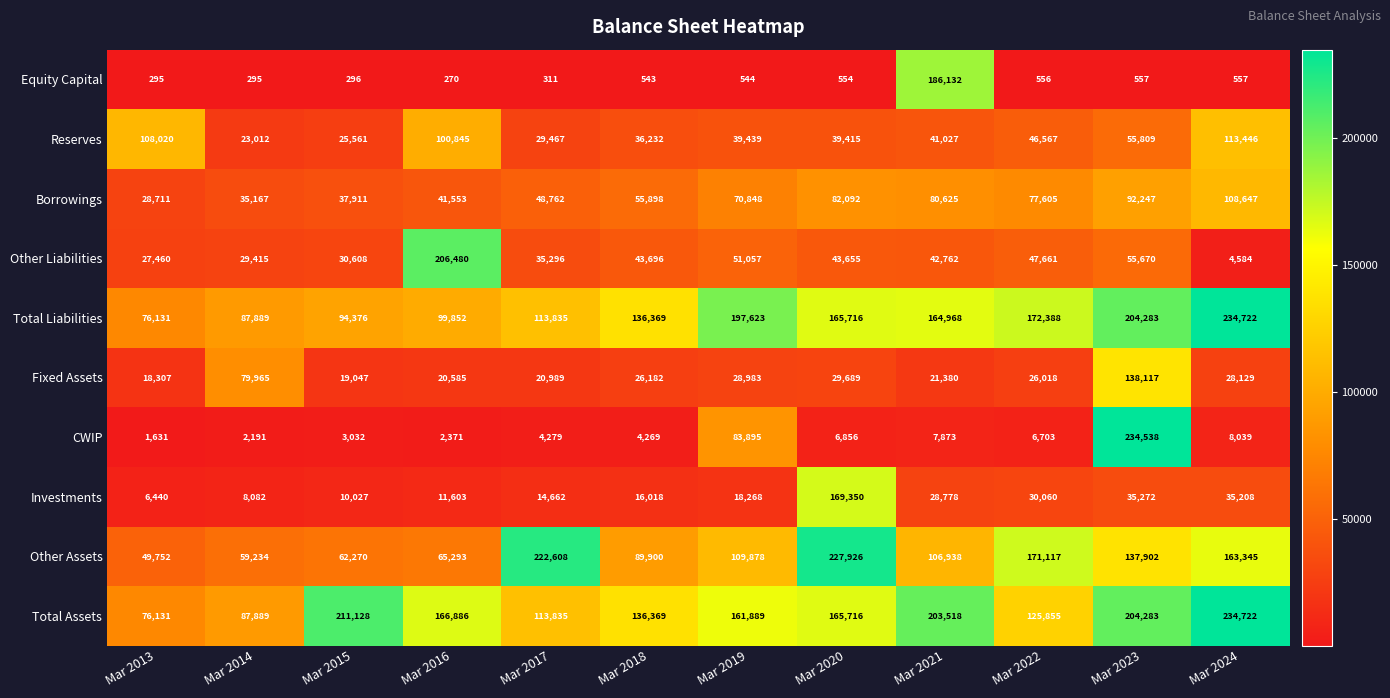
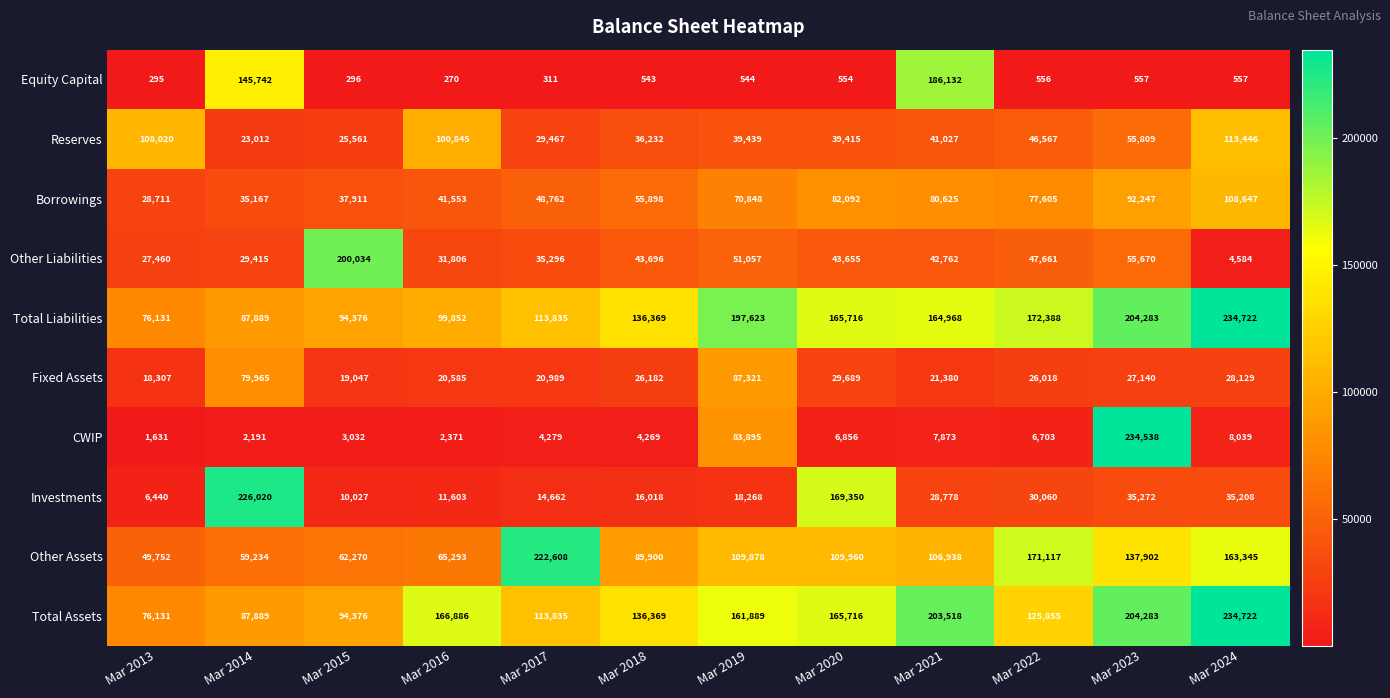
  {
    "Equity Capital": {
      "Mar 2013": "295",
-     "Mar 2014": "295",
+     "Mar 2014": "145,742",
      "Mar 2015": "296",
      "Mar 2016": "270",
      "Mar 2017": "311",
      "Mar 2018": "543",
      "Mar 2019": "544",
      "Mar 2020": "554",
      "Mar 2021": "186,132",
      "Mar 2022": "556",
      "Mar 2023": "557",
      "Mar 2024": "557"
    },
    "Reserves": {
      "Mar 2013": "108,020",
      "Mar 2014": "23,012",
      "Mar 2015": "25,561",
      "Mar 2016": "100,845",
      "Mar 2017": "29,467",
      "Mar 2018": "36,232",
      "Mar 2019": "39,439",
      "Mar 2020": "39,415",
      "Mar 2021": "41,027",
      "Mar 2022": "46,567",
      "Mar 2023": "55,809",
      "Mar 2024": "113,446"
    },
    "Borrowings": {
      "Mar 2013": "28,711",
      "Mar 2014": "35,167",
      "Mar 2015": "37,911",
      "Mar 2016": "41,553",
      "Mar 2017": "48,762",
      "Mar 2018": "55,898",
      "Mar 2019": "70,848",
      "Mar 2020": "82,092",
      "Mar 2021": "80,625",
      "Mar 2022": "77,605",
      "Mar 2023": "92,247",
      "Mar 2024": "108,647"
    },
    "Other Liabilities": {
      "Mar 2013": "27,460",
      "Mar 2014": "29,415",
-     "Mar 2015": "30,608",
-     "Mar 2016": "206,480",
+     "Mar 2015": "200,034",
+     "Mar 2016": "31,806",
      "Mar 2017": "35,296",
      "Mar 2018": "43,696",
      "Mar 2019": "51,057",
      "Mar 2020": "43,655",
      "Mar 2021": "42,762",
      "Mar 2022": "47,661",
      "Mar 2023": "55,670",
      "Mar 2024": "4,584"
    },
    "Total Liabilities": {
      "Mar 2013": "76,131",
      "Mar 2014": "87,889",
      "Mar 2015": "94,376",
      "Mar 2016": "99,852",
      "Mar 2017": "113,835",
      "Mar 2018": "136,369",
      "Mar 2019": "197,623",
      "Mar 2020": "165,716",
      "Mar 2021": "164,968",
      "Mar 2022": "172,388",
      "Mar 2023": "204,283",
      "Mar 2024": "234,722"
    },
    "Fixed Assets": {
      "Mar 2013": "18,307",
      "Mar 2014": "79,965",
      "Mar 2015": "19,047",
      "Mar 2016": "20,585",
      "Mar 2017": "20,989",
      "Mar 2018": "26,182",
-     "Mar 2019": "28,983",
+     "Mar 2019": "87,321",
      "Mar 2020": "29,689",
      "Mar 2021": "21,380",
      "Mar 2022": "26,018",
-     "Mar 2023": "138,117",
+     "Mar 2023": "27,140",
      "Mar 2024": "28,129"
    },
    "CWIP": {
      "Mar 2013": "1,631",
      "Mar 2014": "2,191",
      "Mar 2015": "3,032",
      "Mar 2016": "2,371",
      "Mar 2017": "4,279",
      "Mar 2018": "4,269",
      "Mar 2019": "83,895",
      "Mar 2020": "6,856",
      "Mar 2021": "7,873",
      "Mar 2022": "6,703",
      "Mar 2023": "234,538",
      "Mar 2024": "8,039"
    },
    "Investments": {
      "Mar 2013": "6,440",
-     "Mar 2014": "8,082",
+     "Mar 2014": "226,020",
      "Mar 2015": "10,027",
      "Mar 2016": "11,603",
      "Mar 2017": "14,662",
      "Mar 2018": "16,018",
      "Mar 2019": "18,268",
      "Mar 2020": "169,350",
      "Mar 2021": "28,778",
      "Mar 2022": "30,060",
      "Mar 2023": "35,272",
      "Mar 2024": "35,208"
    },
    "Other Assets": {
      "Mar 2013": "49,752",
      "Mar 2014": "59,234",
      "Mar 2015": "62,270",
      "Mar 2016": "65,293",
      "Mar 2017": "222,608",
      "Mar 2018": "89,900",
      "Mar 2019": "109,878",
-     "Mar 2020": "227,926",
+     "Mar 2020": "109,960",
      "Mar 2021": "106,938",
      "Mar 2022": "171,117",
      "Mar 2023": "137,902",
      "Mar 2024": "163,345"
    },
    "Total Assets": {
      "Mar 2013": "76,131",
      "Mar 2014": "87,889",
-     "Mar 2015": "211,128",
+     "Mar 2015": "94,376",
      "Mar 2016": "166,886",
      "Mar 2017": "113,835",
      "Mar 2018": "136,369",
      "Mar 2019": "161,889",
      "Mar 2020": "165,716",
      "Mar 2021": "203,518",
      "Mar 2022": "125,855",
      "Mar 2023": "204,283",
      "Mar 2024": "234,722"
    }
  }
